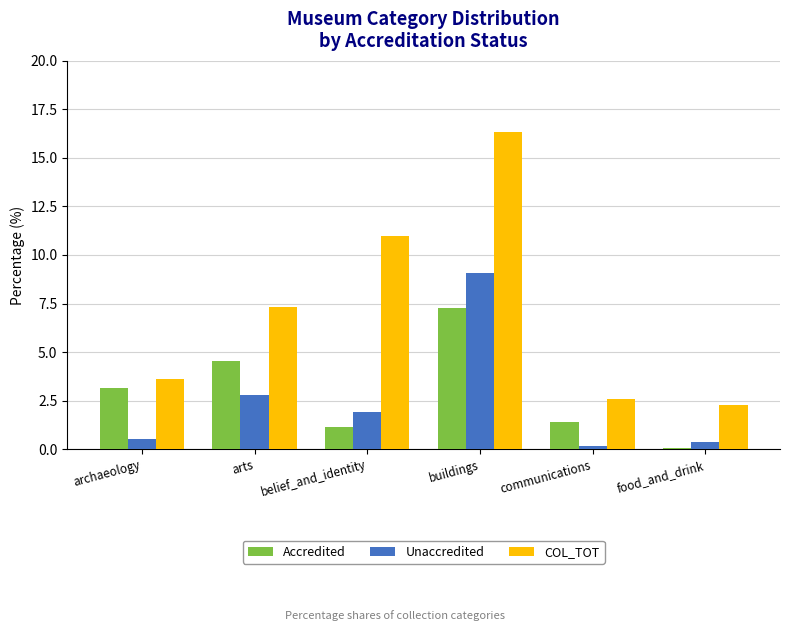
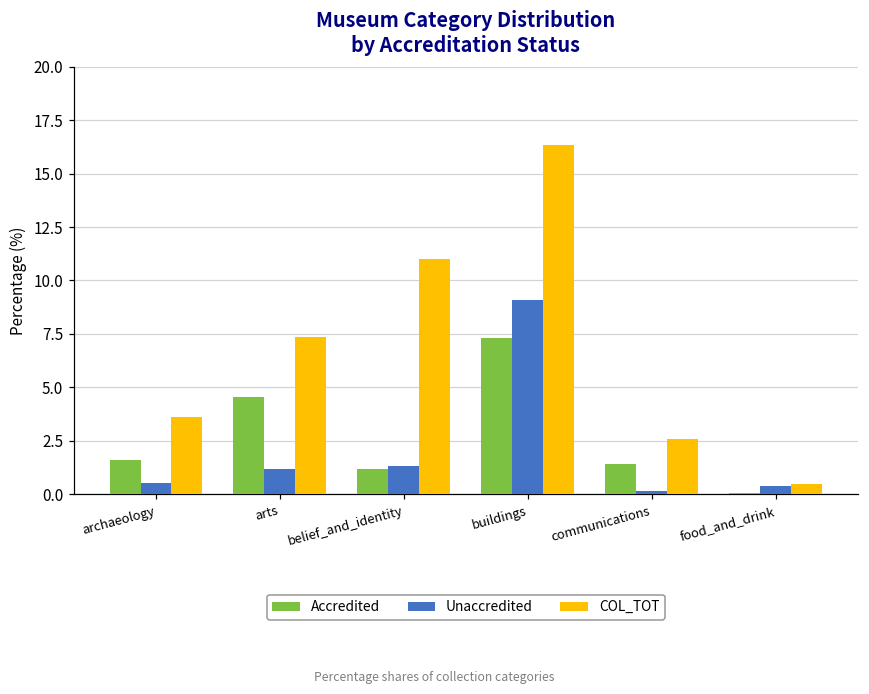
  {
    "Accredited": {
-     "archaeology": 3.2,
+     "archaeology": 1.6,
      "arts": 4.6,
      "belief_and_identity": 1.2,
      "buildings": 7.3,
      "communications": 1.4
    },
    "Unaccredited": {
      "archaeology": 0.5,
-     "arts": 2.8,
-     "belief_and_identity": 1.9,
+     "arts": 1.2,
+     "belief_and_identity": 1.3,
      "buildings": 9.1,
      "communications": 0.1,
      "food_and_drink": 0.4
    },
    "COL_TOT": {
      "archaeology": 3.6,
      "arts": 7.3,
      "belief_and_identity": 11.0,
      "buildings": 16.4,
      "communications": 2.6,
-     "food_and_drink": 2.3
+     "food_and_drink": 0.4
    }
  }
